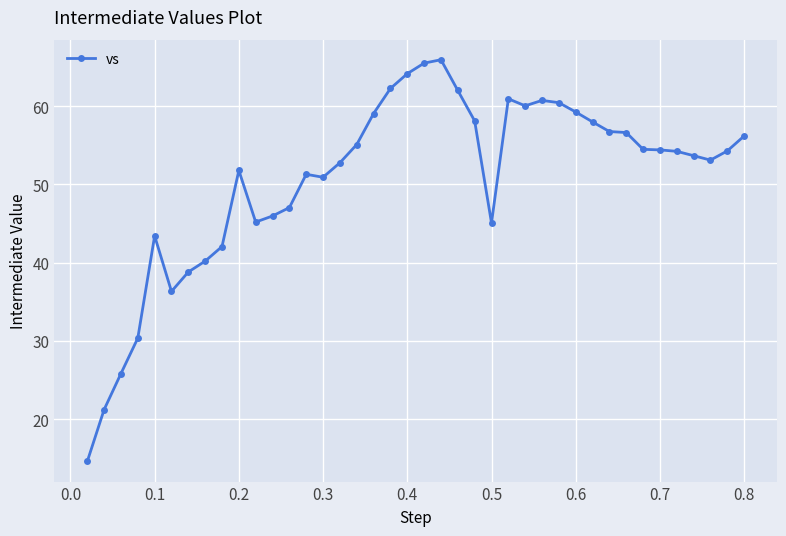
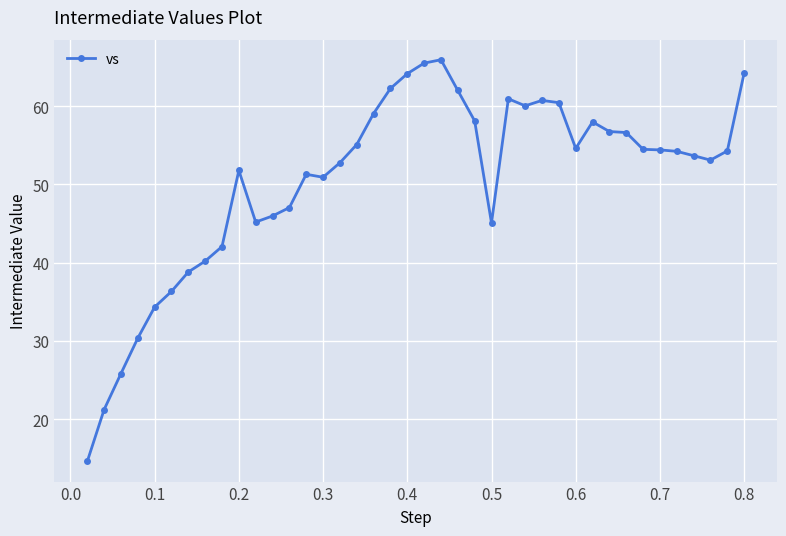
  {
-   "0.1": 43,
+   "0.1": 34,
    "0.2": 52,
    "0.3": 51,
    "0.4": 64,
    "0.5": 45,
-   "0.6": 59,
+   "0.6": 55,
    "0.7": 54,
-   "0.8": 56
+   "0.8": 64
  }
